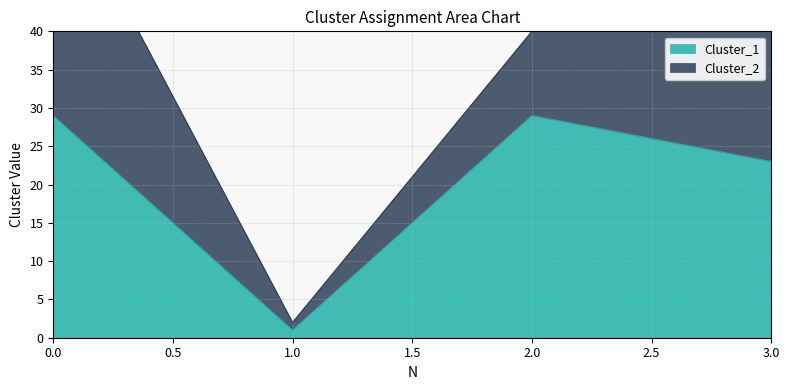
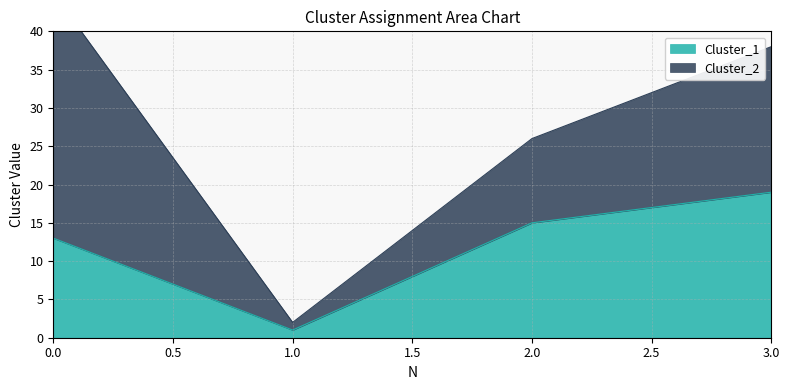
  {
    "Cluster_1": {
-     "0.0": 29,
+     "0.0": 13,
      "1.0": 1,
-     "2.0": 29,
-     "3.0": 23
+     "2.0": 15,
+     "3.0": 19
    },
    "Cluster_2": {
      "1.0": 1,
      "2.0": 11
    }
  }
